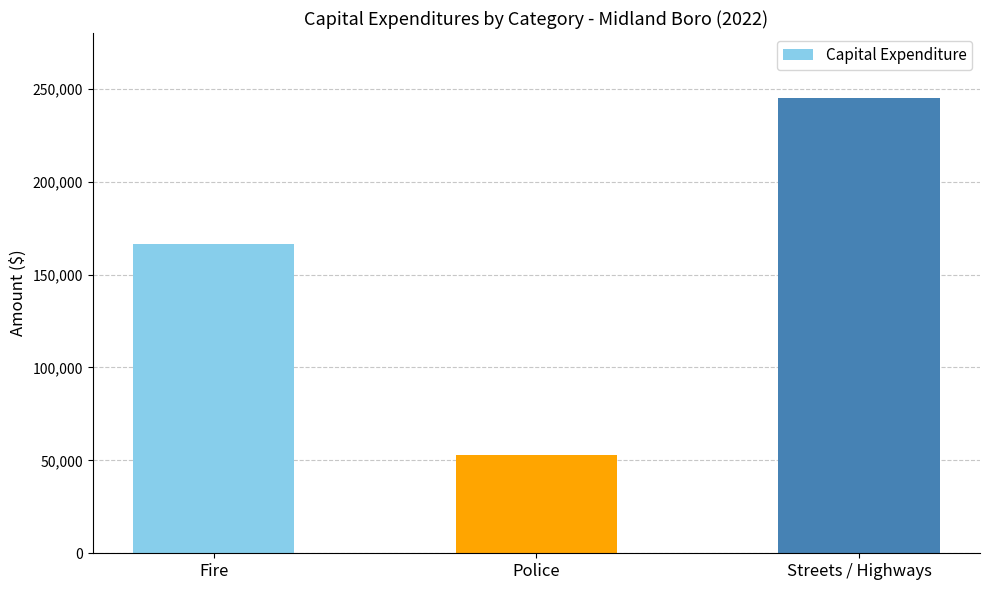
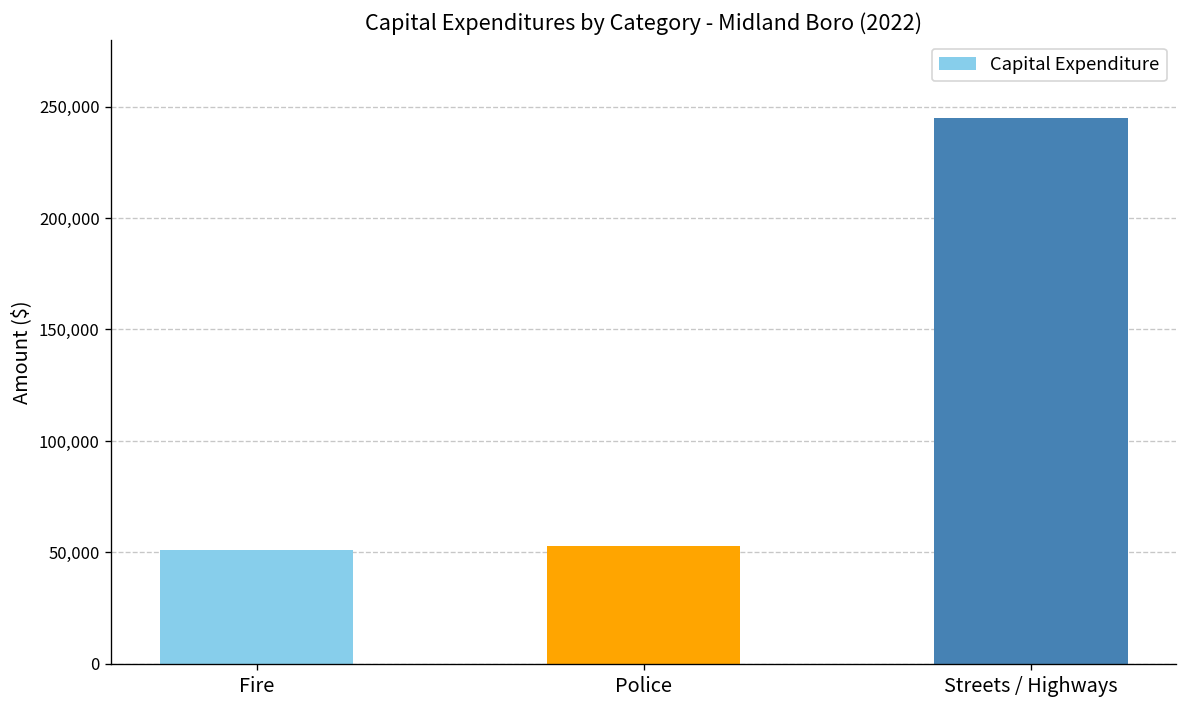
  {
-   "Fire": "167,000",
+   "Fire": "51,000",
    "Police": "53,000",
    "Streets / Highways": "245,000"
  }
